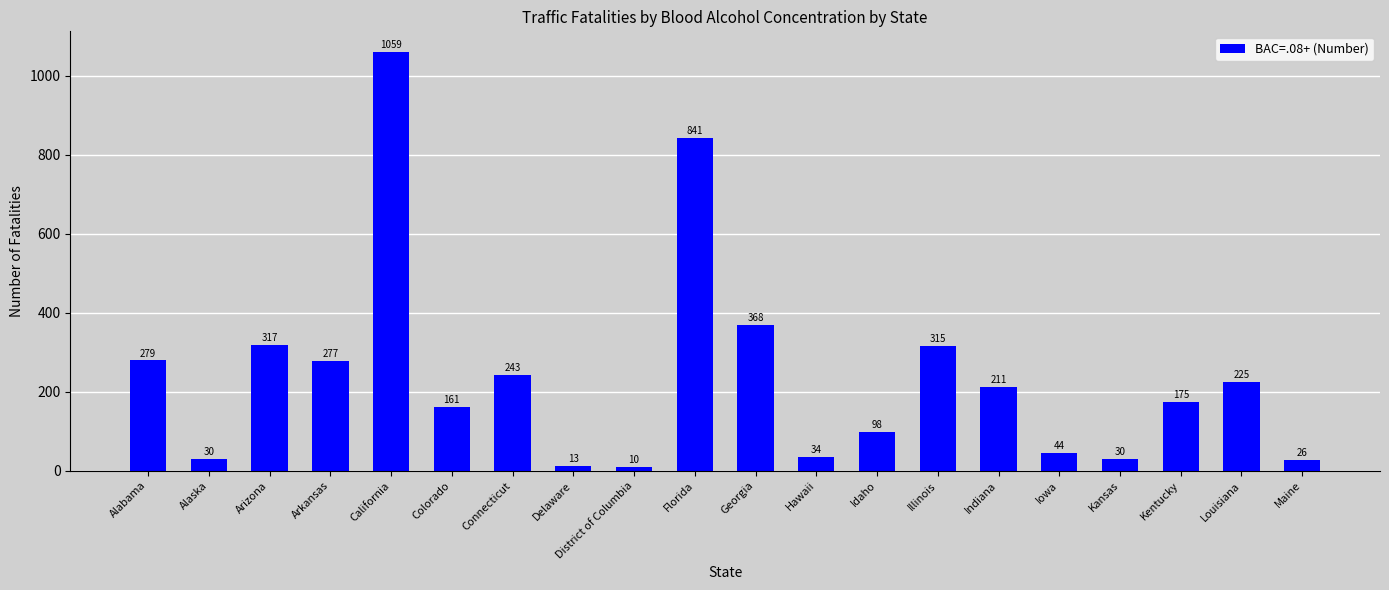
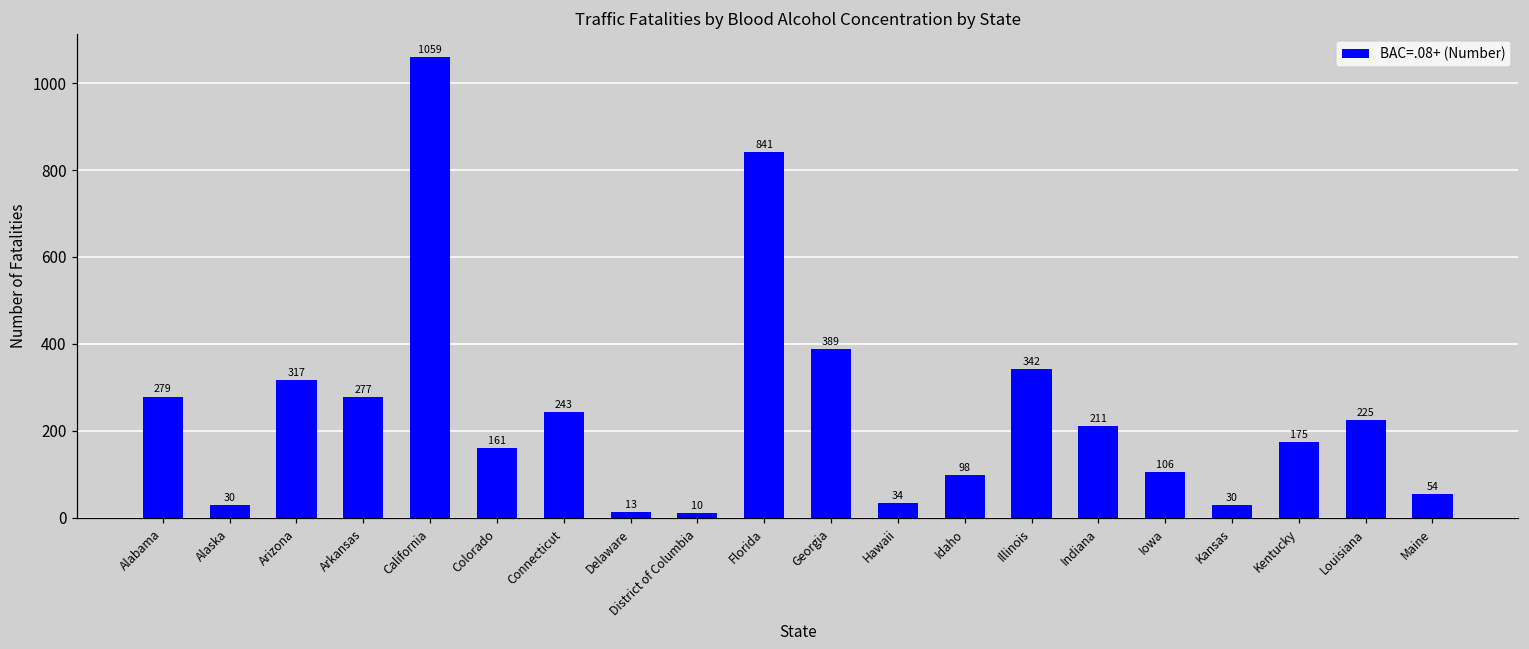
  {
    "Alabama": 279,
    "Alaska": 30,
    "Arizona": 317,
    "Arkansas": 277,
    "California": 1059,
    "Colorado": 161,
    "Connecticut": 243,
    "Delaware": 13,
    "District of Columbia": 10,
    "Florida": 841,
-   "Georgia": 368,
+   "Georgia": 389,
    "Hawaii": 34,
    "Idaho": 98,
-   "Illinois": 315,
+   "Illinois": 342,
    "Indiana": 211,
-   "Iowa": 44,
+   "Iowa": 106,
    "Kansas": 30,
    "Kentucky": 175,
    "Louisiana": 225,
-   "Maine": 26
+   "Maine": 54
  }
